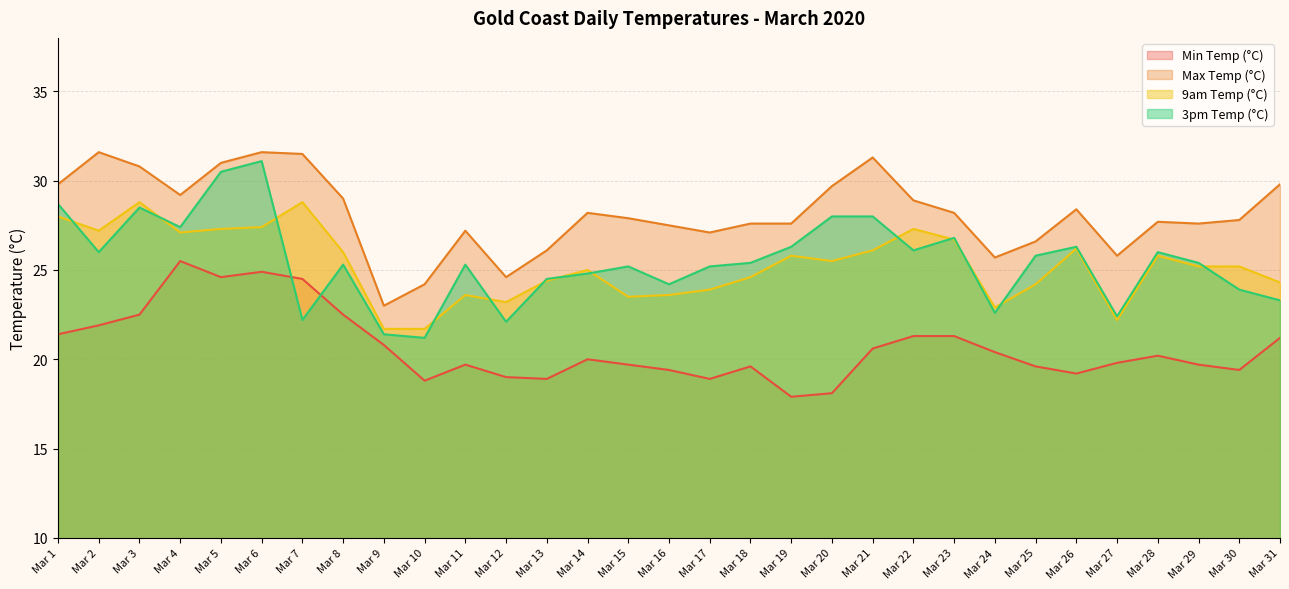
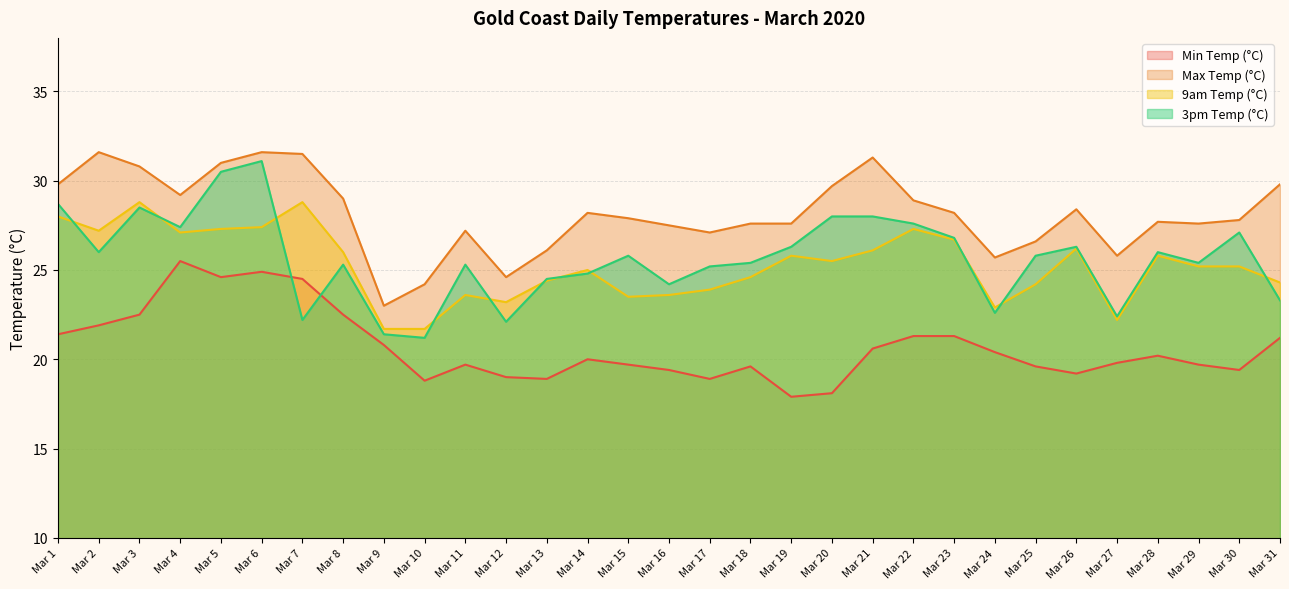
  {
    "3pm Temp (°C)": {
      "Mar 1": 28.7,
      "Mar 2": 26.0,
      "Mar 3": 28.5,
      "Mar 4": 27.4,
      "Mar 5": 30.5,
      "Mar 6": 31.1,
      "Mar 7": 22.2,
      "Mar 8": 25.3,
      "Mar 9": 21.4,
      "Mar 10": 21.2,
      "Mar 11": 25.3,
      "Mar 12": 22.1,
      "Mar 14": 24.8,
-     "Mar 15": 25.2,
+     "Mar 15": 25.8,
      "Mar 16": 24.2,
      "Mar 17": 25.2,
      "Mar 18": 25.4,
      "Mar 19": 26.3,
      "Mar 20": 28.0,
      "Mar 21": 28.0,
-     "Mar 22": 26.1,
+     "Mar 22": 27.6,
      "Mar 24": 22.6,
      "Mar 25": 25.8,
      "Mar 27": 22.4,
      "Mar 28": 26.0,
      "Mar 29": 25.4,
-     "Mar 30": 23.9,
+     "Mar 30": 27.1,
      "Mar 31": 23.3
    }
  }
